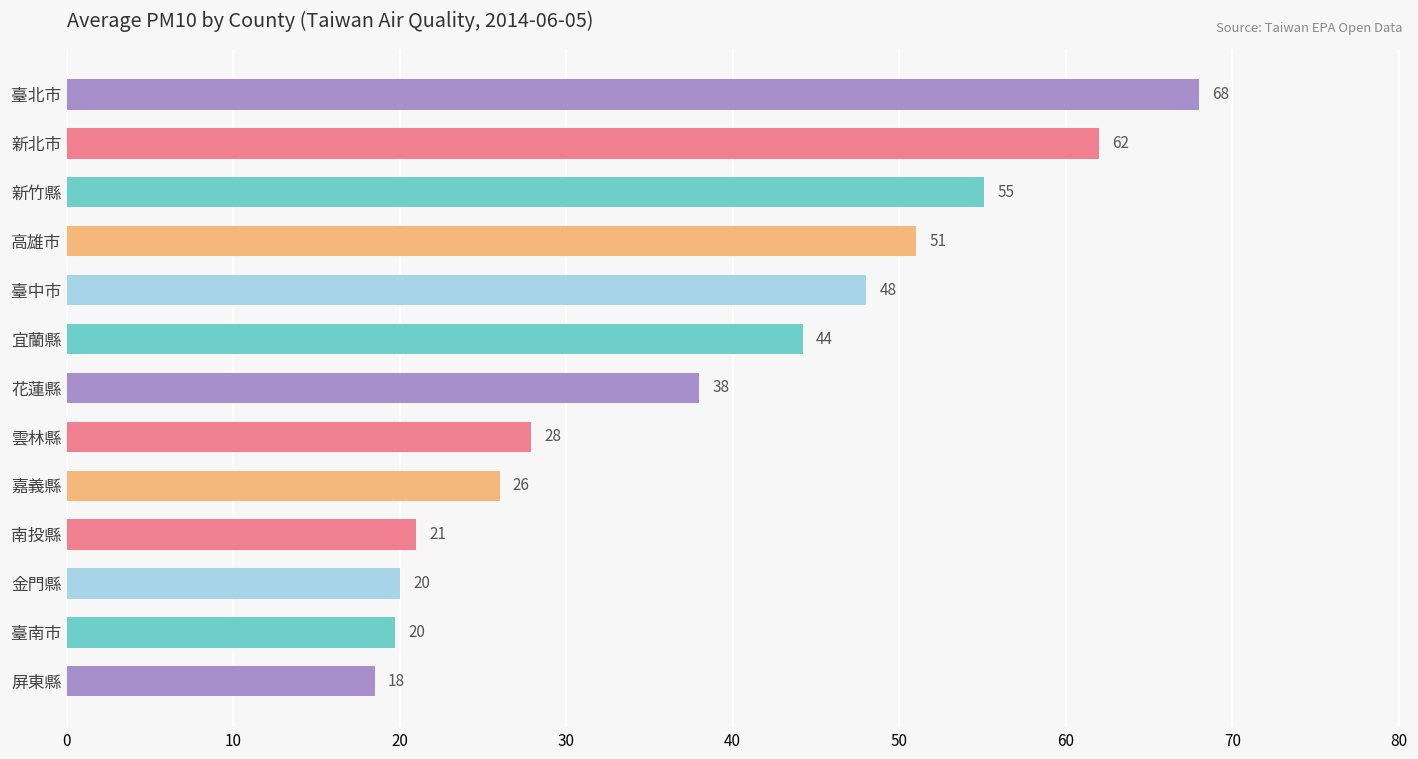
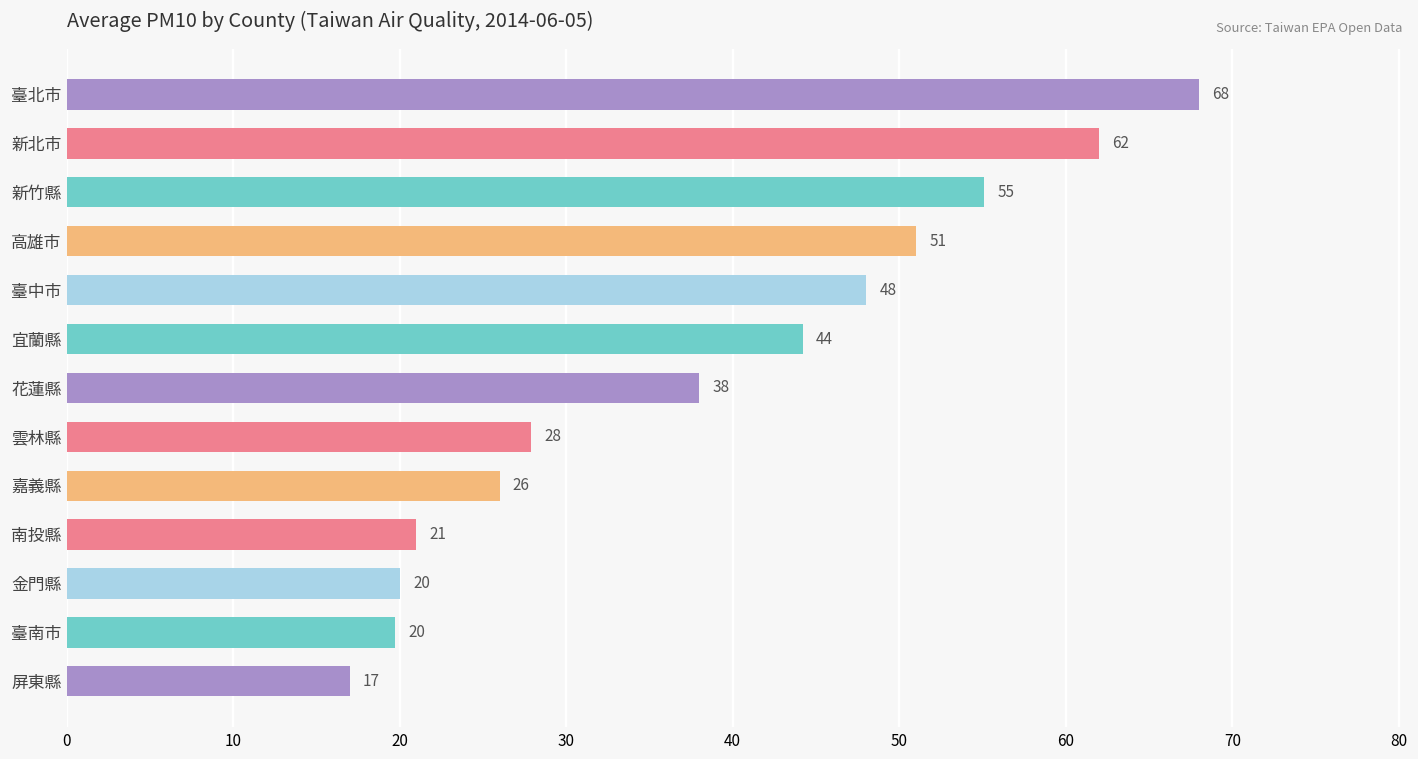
  {
    "臺北市": 68,
    "新北市": 62,
    "新竹縣": 55,
    "高雄市": 51,
    "臺中市": 48,
    "宜蘭縣": 44,
    "花蓮縣": 38,
    "雲林縣": 28,
    "嘉義縣": 26,
    "南投縣": 21,
    "金門縣": 20,
    "臺南市": 20,
-   "屏東縣": 18
+   "屏東縣": 17
  }
